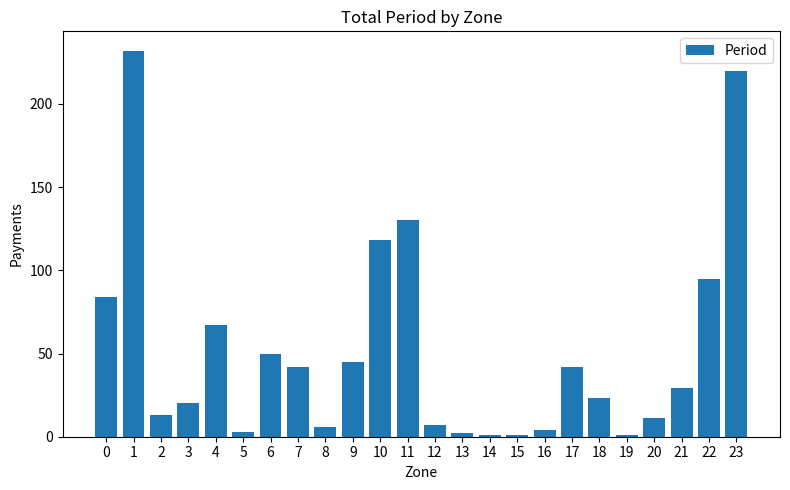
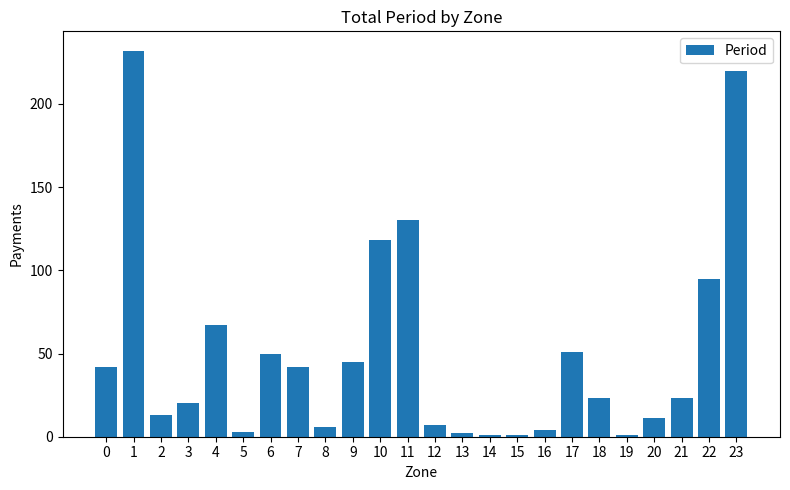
  {
-   "0": 84,
+   "0": 42,
    "1": 232,
    "2": 13,
    "3": 20,
    "4": 67,
    "5": 3,
    "6": 50,
    "7": 42,
    "8": 6,
    "9": 45,
    "10": 118,
    "11": 130,
    "12": 7,
    "13": 2,
    "16": 4,
-   "17": 42,
+   "17": 51,
    "18": 23,
    "20": 11,
-   "21": 29,
+   "21": 23,
    "22": 95,
    "23": 220
  }
